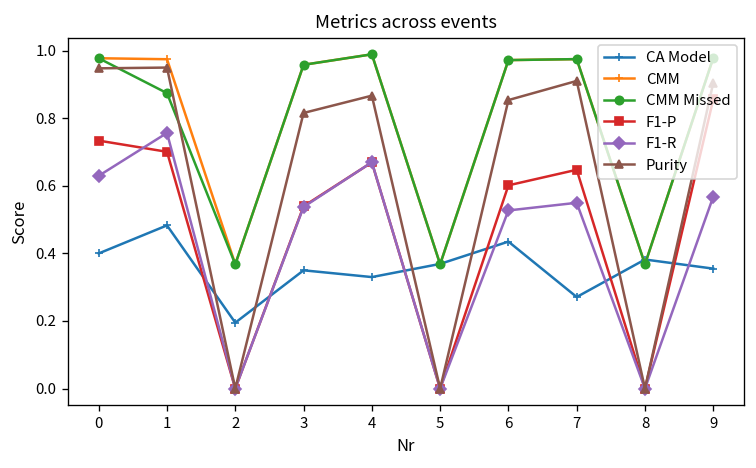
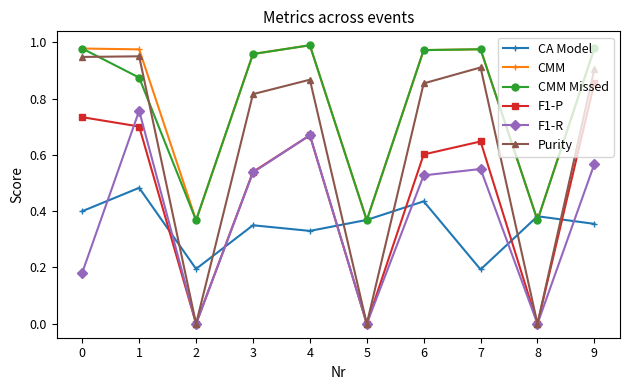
  {
    "CA Model": {
      "0": 0.40,
      "1": 0.48,
      "2": 0.20,
      "3": 0.35,
      "4": 0.33,
      "6": 0.44,
-     "7": 0.27,
+     "7": 0.19,
      "8": 0.38,
      "9": 0.36
    },
    "CMM": {
      "1": 0.97
    },
    "CMM Missed": {
      "1": 0.87
    },
    "F1-P": {
      "0": 0.73,
      "1": 0.70,
      "6": 0.60,
      "7": 0.65
    },
    "F1-R": {
-     "0": 0.63,
+     "0": 0.18,
      "1": 0.76,
      "6": 0.53,
      "7": 0.55,
      "9": 0.57
    },
    "Purity": {
      "0": 0.95,
      "1": 0.95,
      "3": 0.82,
      "4": 0.87,
      "6": 0.85,
      "7": 0.91
    }
  }
